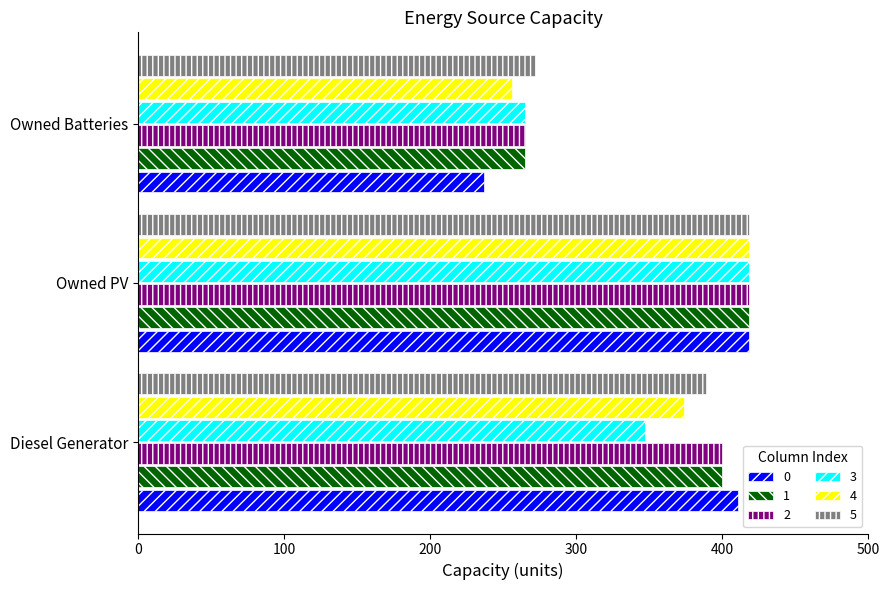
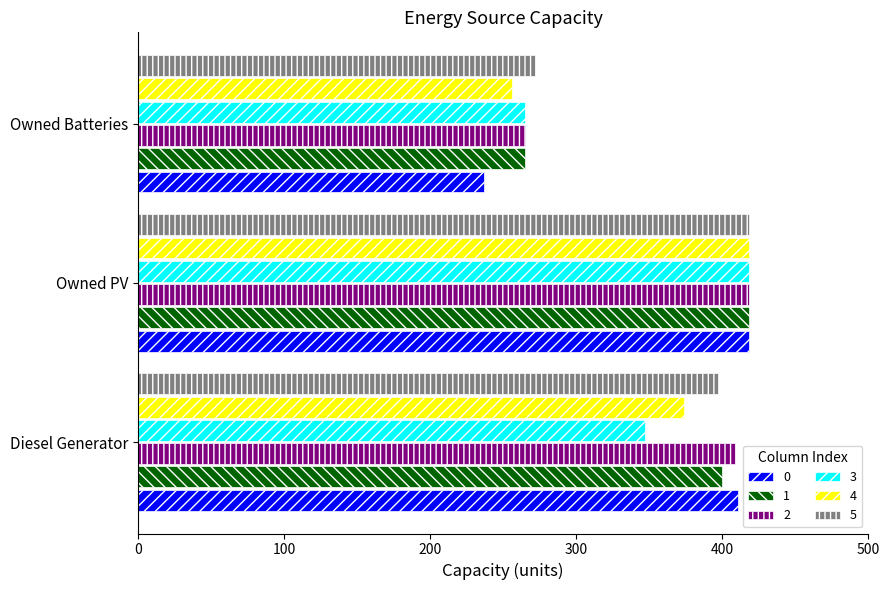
  {
    "0": {
      "Owned Batteries": 237,
      "Owned PV": 418,
      "Diesel Generator": 411
    },
    "1": {
      "Owned Batteries": 265,
      "Owned PV": 418,
      "Diesel Generator": 400
    },
    "2": {
      "Owned Batteries": 265,
      "Owned PV": 418,
-     "Diesel Generator": 400
+     "Diesel Generator": 409
    },
    "3": {
      "Owned Batteries": 265,
      "Owned PV": 418,
      "Diesel Generator": 347
    },
    "4": {
      "Owned Batteries": 256,
      "Owned PV": 418,
      "Diesel Generator": 374
    },
    "5": {
      "Owned Batteries": 272,
      "Owned PV": 418,
-     "Diesel Generator": 389
+     "Diesel Generator": 397
    }
  }
